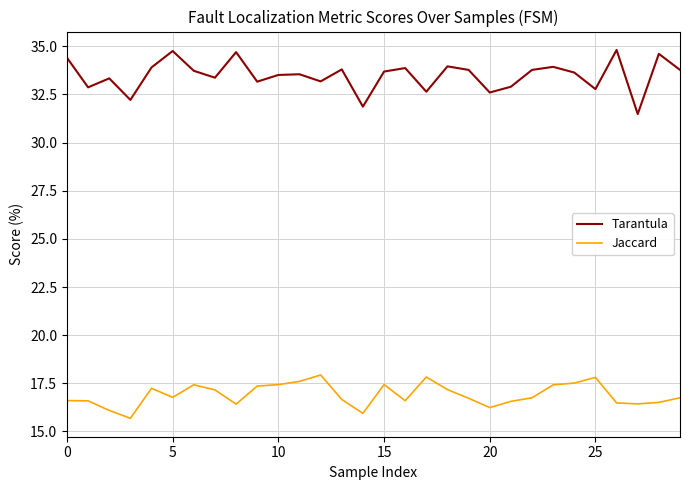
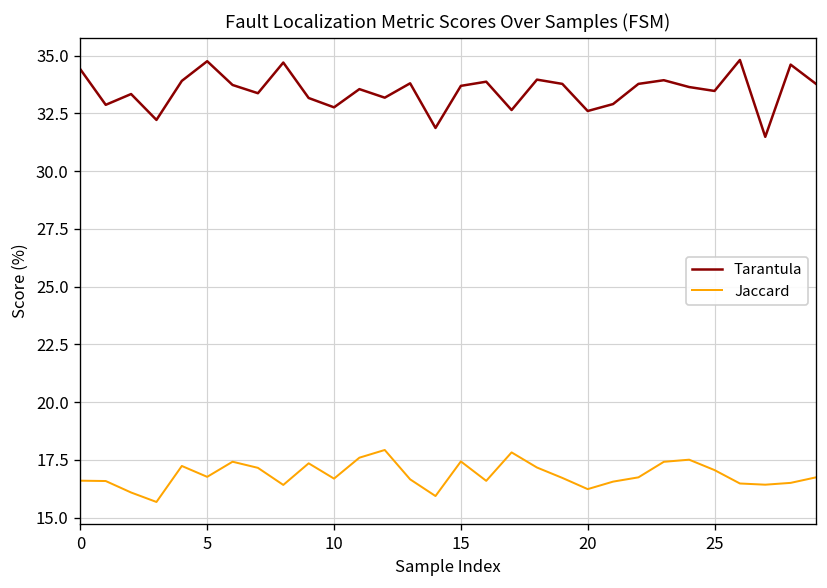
  {
    "Tarantula": {
      "0": 34.4,
      "5": 34.8,
-     "10": 33.5,
+     "10": 32.8,
      "15": 33.7,
      "20": 32.6,
-     "25": 32.8
+     "25": 33.5
    },
    "Jaccard": {
      "0": 16.6,
      "5": 16.8,
-     "10": 17.4,
+     "10": 16.7,
      "15": 17.4,
      "20": 16.2,
-     "25": 17.8
+     "25": 17.1
    }
  }
